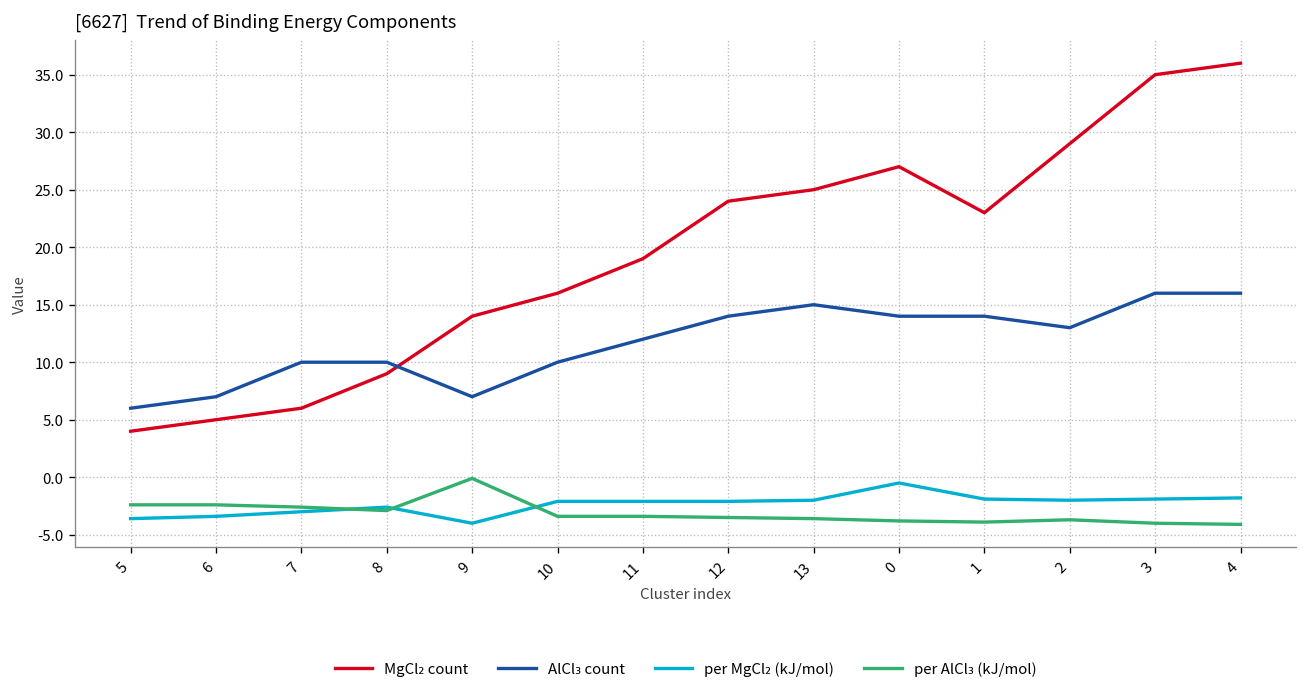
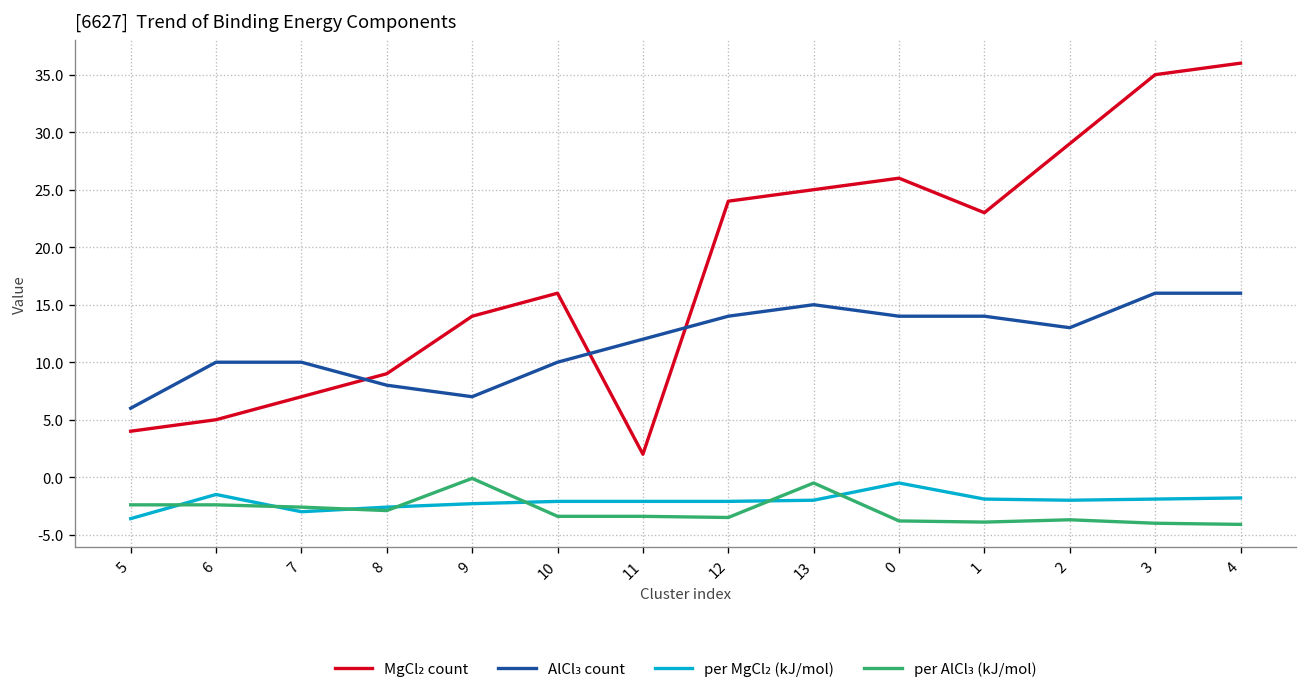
  {
    "MgCl₂ count": {
      "5": 4,
      "6": 5,
-     "7": 6,
+     "7": 7,
      "8": 9,
      "9": 14,
      "10": 16,
-     "11": 19,
+     "11": 2,
      "12": 24,
      "13": 25,
-     "0": 27,
+     "0": 26,
      "1": 23,
      "2": 29,
      "3": 35,
      "4": 36
    },
    "AlCl₃ count": {
      "5": 6,
-     "6": 7,
+     "6": 10,
      "7": 10,
-     "8": 10,
+     "8": 8,
      "9": 7,
      "10": 10,
      "11": 12,
      "12": 14,
      "13": 15,
      "0": 14,
      "1": 14,
      "2": 13,
      "3": 16,
      "4": 16
    },
    "per MgCl₂ (kJ/mol)": {
      "5": -4,
-     "6": -3,
+     "6": -2,
      "7": -3,
      "8": -3,
-     "9": -4,
+     "9": -2,
      "10": -2,
      "11": -2,
      "12": -2,
      "13": -2,
      "0": -1,
      "1": -2,
      "2": -2,
      "3": -2,
      "4": -2
    },
    "per AlCl₃ (kJ/mol)": {
      "5": -2,
      "6": -2,
      "7": -3,
      "8": -3,
      "9": 0,
      "10": -3,
      "11": -3,
      "12": -4,
-     "13": -4,
+     "13": -1,
      "0": -4,
      "1": -4,
      "2": -4,
      "3": -4,
      "4": -4
    }
  }
